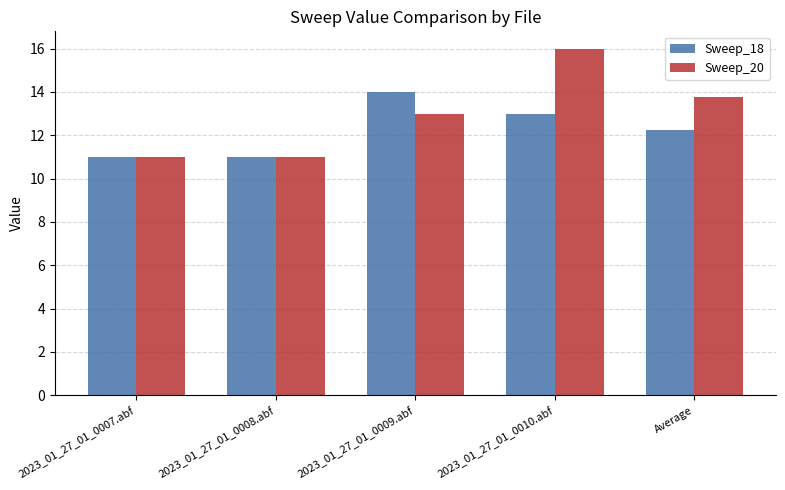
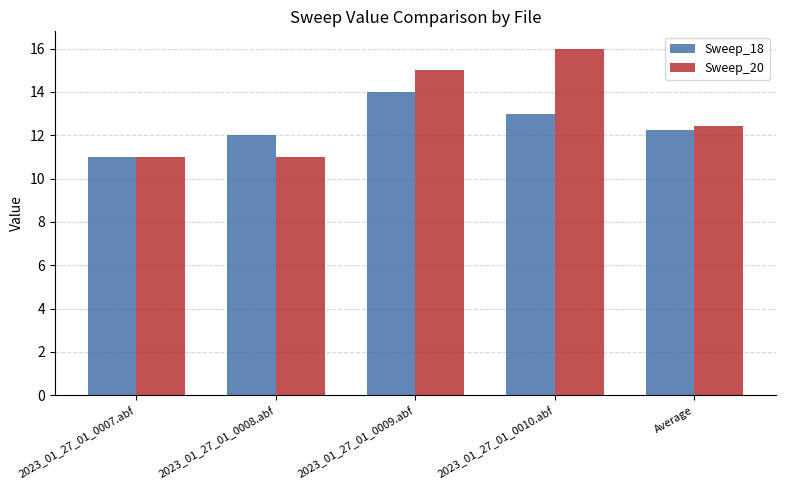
  {
    "Sweep_18": {
      "2023_01_27_01_0007.abf": 11,
-     "2023_01_27_01_0008.abf": 11,
+     "2023_01_27_01_0008.abf": 12,
      "2023_01_27_01_0009.abf": 14,
      "2023_01_27_01_0010.abf": 13,
      "Average": 12.3
    },
    "Sweep_20": {
      "2023_01_27_01_0007.abf": 11.0,
      "2023_01_27_01_0008.abf": 11.0,
-     "2023_01_27_01_0009.abf": 13,
+     "2023_01_27_01_0009.abf": 15,
      "2023_01_27_01_0010.abf": 16.0,
-     "Average": 13.8
+     "Average": 12.4
    }
  }
